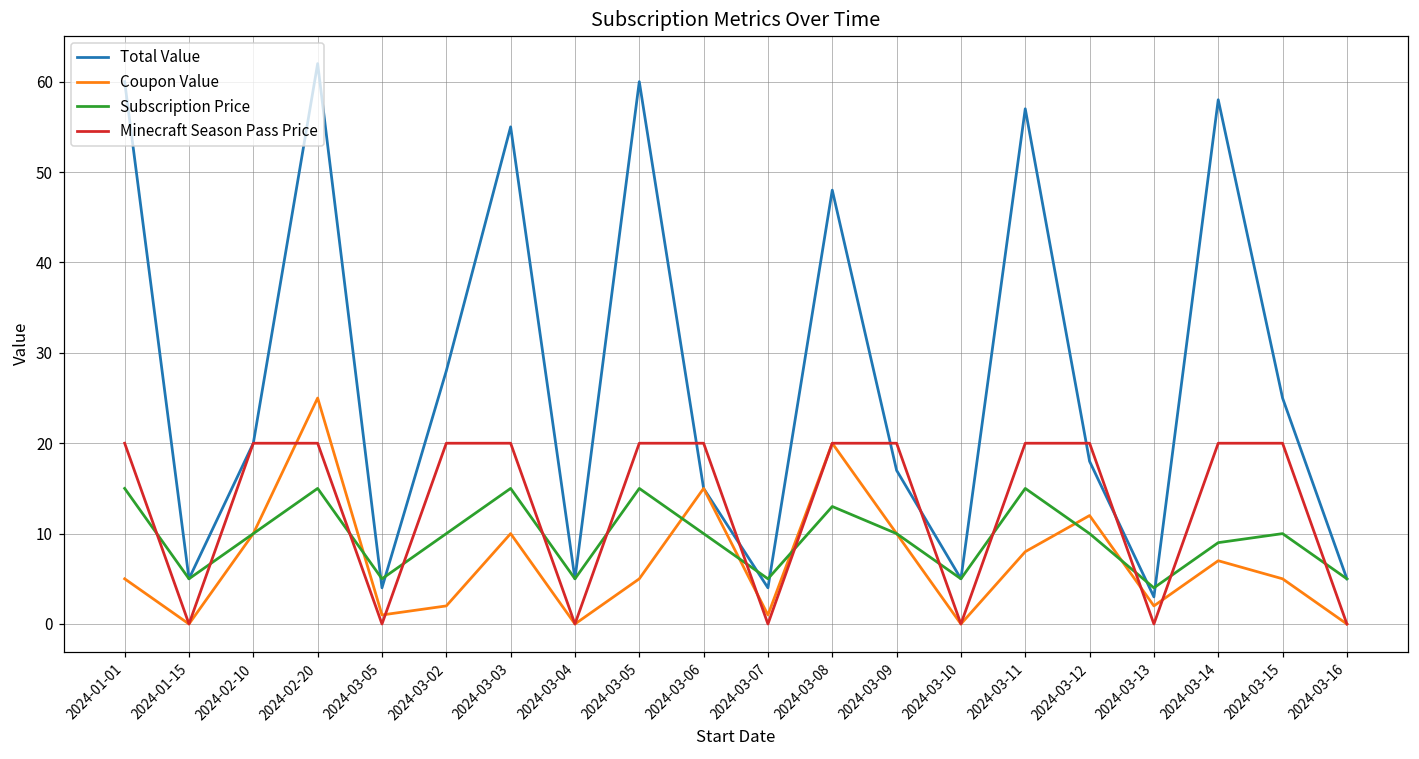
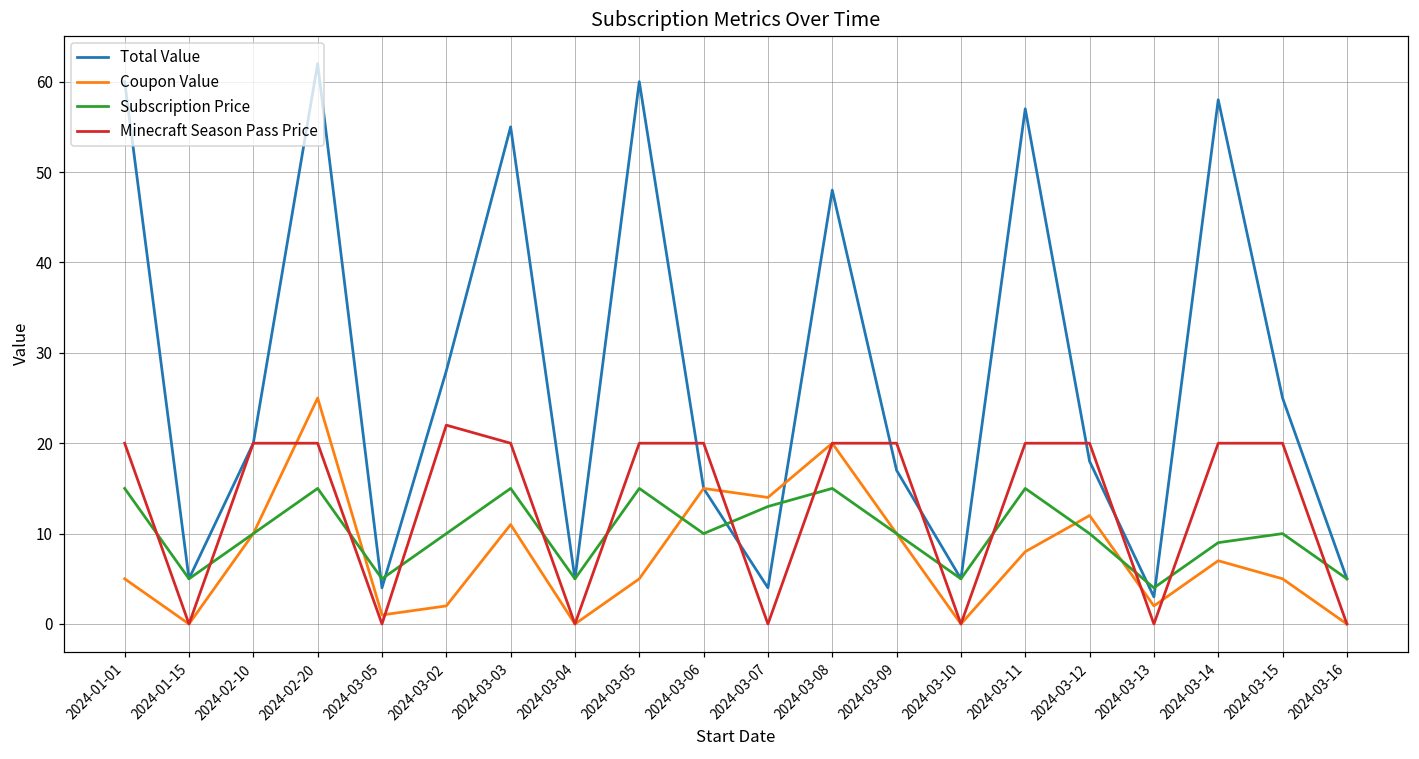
  {
    "Total Value": {
      "2024-03-02": 28,
      "2024-03-03": 55,
      "2024-03-07": 4,
      "2024-03-08": 48,
      "2024-03-09": 17,
      "2024-03-11": 57,
      "2024-03-12": 18,
      "2024-03-13": 3,
      "2024-03-14": 58,
      "2024-03-15": 25
    },
    "Coupon Value": {
      "2024-01-01": 5,
      "2024-02-20": 25,
      "2024-03-02": 2,
-     "2024-03-03": 10,
-     "2024-03-07": 1,
+     "2024-03-03": 11,
+     "2024-03-07": 14,
      "2024-03-11": 8,
      "2024-03-12": 12,
      "2024-03-13": 2,
      "2024-03-14": 7,
      "2024-03-15": 5
    },
    "Subscription Price": {
      "2024-01-01": 15,
      "2024-02-20": 15,
      "2024-03-02": 10,
      "2024-03-03": 15,
      "2024-03-06": 10,
-     "2024-03-07": 5,
-     "2024-03-08": 13,
+     "2024-03-07": 13,
+     "2024-03-08": 15,
      "2024-03-11": 15,
      "2024-03-12": 10,
      "2024-03-13": 4,
      "2024-03-14": 9,
      "2024-03-15": 10
    },
    "Minecraft Season Pass Price": {
      "2024-01-01": 20,
      "2024-02-20": 20,
-     "2024-03-02": 20,
+     "2024-03-02": 22,
      "2024-03-03": 20,
      "2024-03-06": 20,
      "2024-03-07": 0,
      "2024-03-09": 20,
      "2024-03-11": 20,
      "2024-03-12": 20,
      "2024-03-13": 0,
      "2024-03-14": 20,
      "2024-03-15": 20
    }
  }
